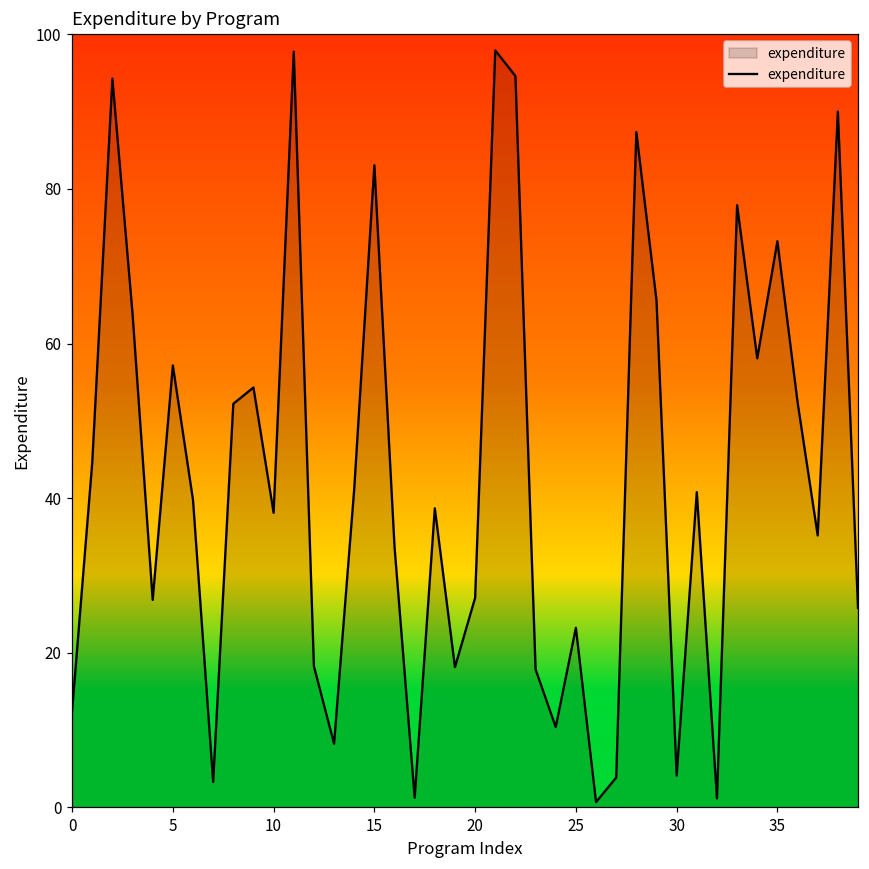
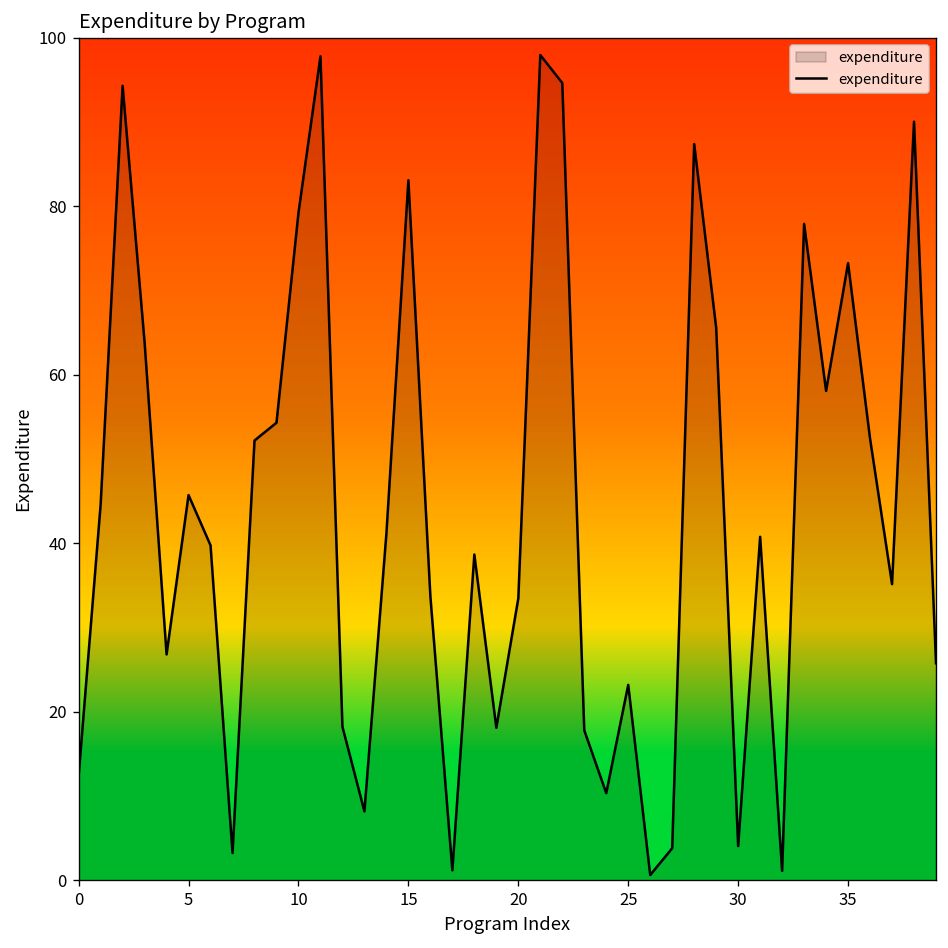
  {
    "0": 12,
-   "5": 57,
-   "10": 38,
+   "5": 46,
+   "10": 79,
    "15": 83,
-   "20": 27,
+   "20": 33,
    "25": 23,
    "30": 4,
    "35": 73
  }
